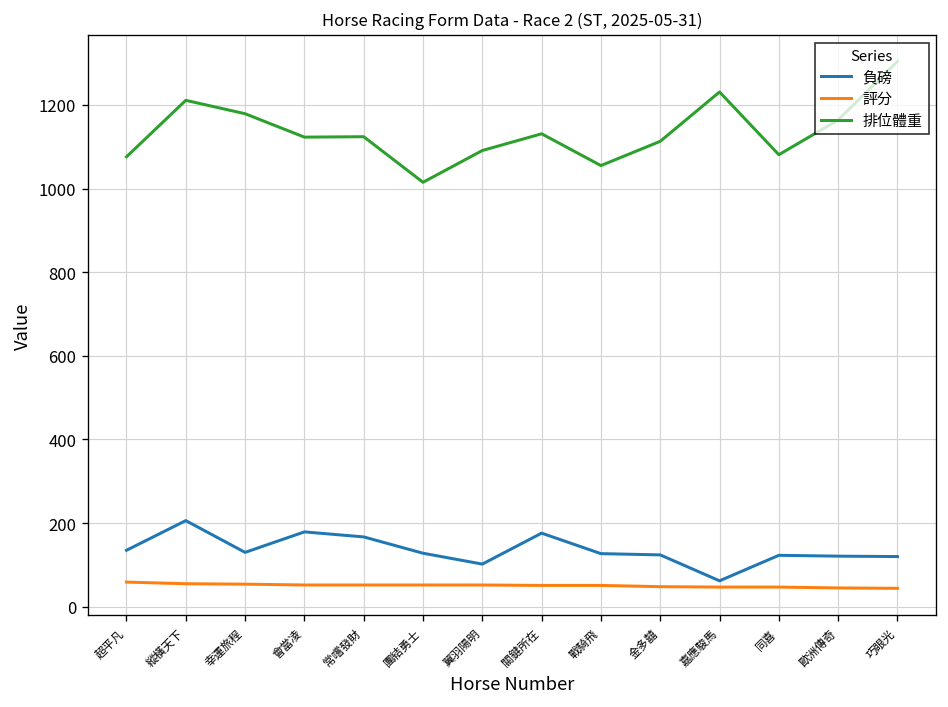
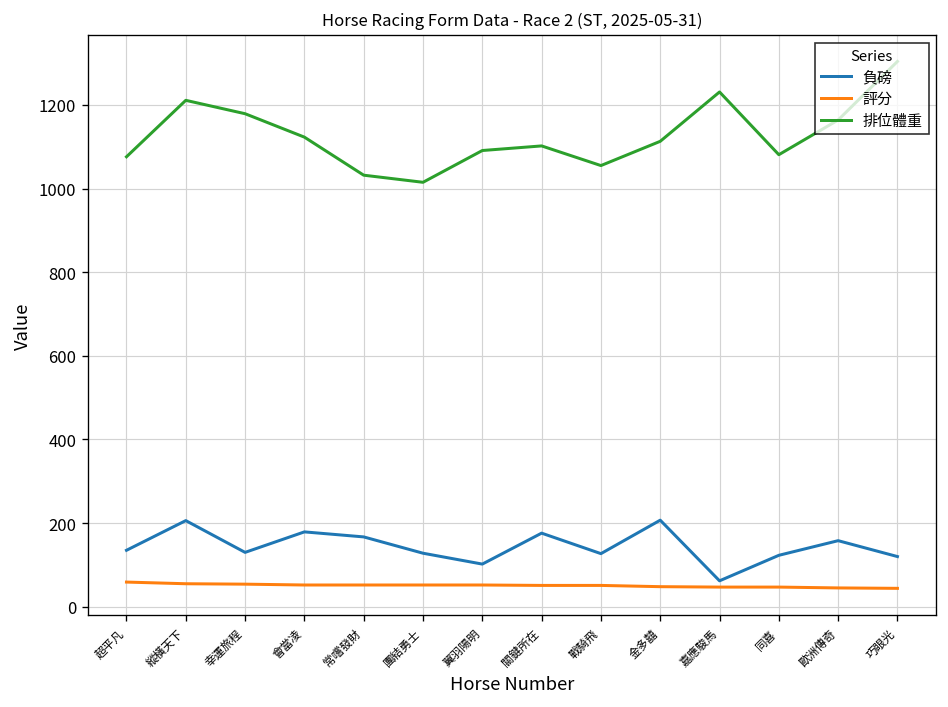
  {
    "負磅": {
      "超平凡": 140,
      "縱橫天下": 210,
      "幸運旅程": 130,
      "會當凌": 180,
      "常嚐發財": 170,
      "團結勇士": 130,
      "翼羽陽明": 100,
      "關鍵所在": 180,
      "戰騎飛": 130,
-     "金多囍": 120,
+     "金多囍": 210,
      "嘉應駿馬": 60,
      "同喜": 120,
-     "歐洲傳奇": 120,
+     "歐洲傳奇": 160,
      "巧眼光": 120
    },
    "評分": {
      "超平凡": 60,
      "縱橫天下": 60,
      "幸運旅程": 50,
      "會當凌": 50,
      "常嚐發財": 50,
      "團結勇士": 50,
      "翼羽陽明": 50,
      "關鍵所在": 50,
      "戰騎飛": 50,
      "金多囍": 50,
      "嘉應駿馬": 50,
      "同喜": 50,
      "歐洲傳奇": 50,
      "巧眼光": 40
    },
    "排位體重": {
      "超平凡": 1080,
      "縱橫天下": 1210,
      "幸運旅程": 1180,
      "會當凌": 1120,
-     "常嚐發財": 1120,
+     "常嚐發財": 1030,
      "團結勇士": 1020,
      "翼羽陽明": 1090,
-     "關鍵所在": 1130,
+     "關鍵所在": 1100,
      "戰騎飛": 1060,
      "金多囍": 1110,
      "嘉應駿馬": 1230,
      "同喜": 1080
    }
  }
